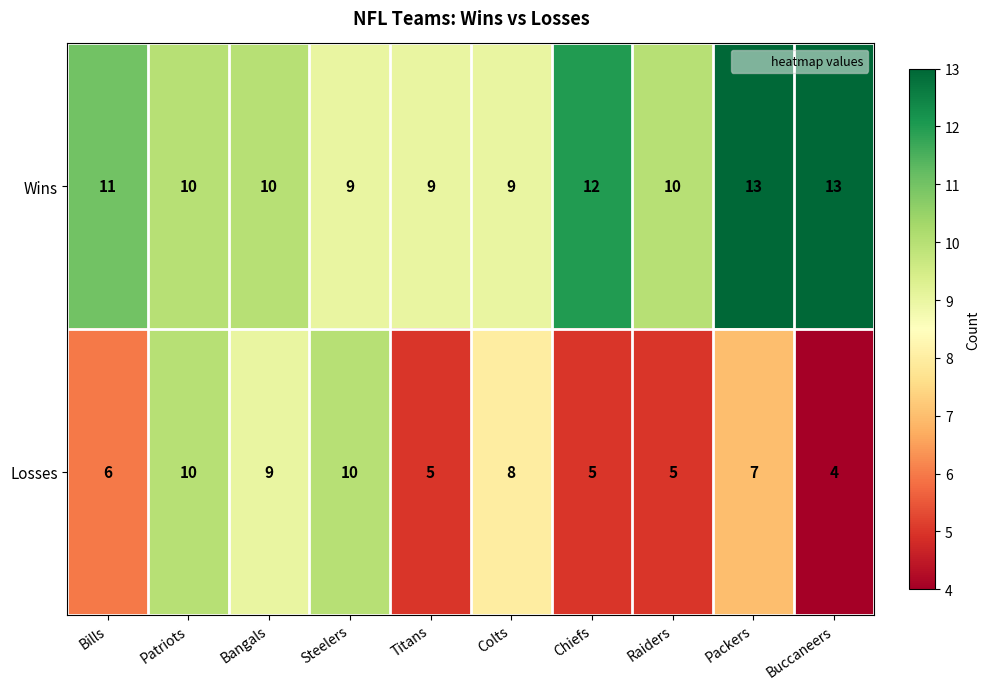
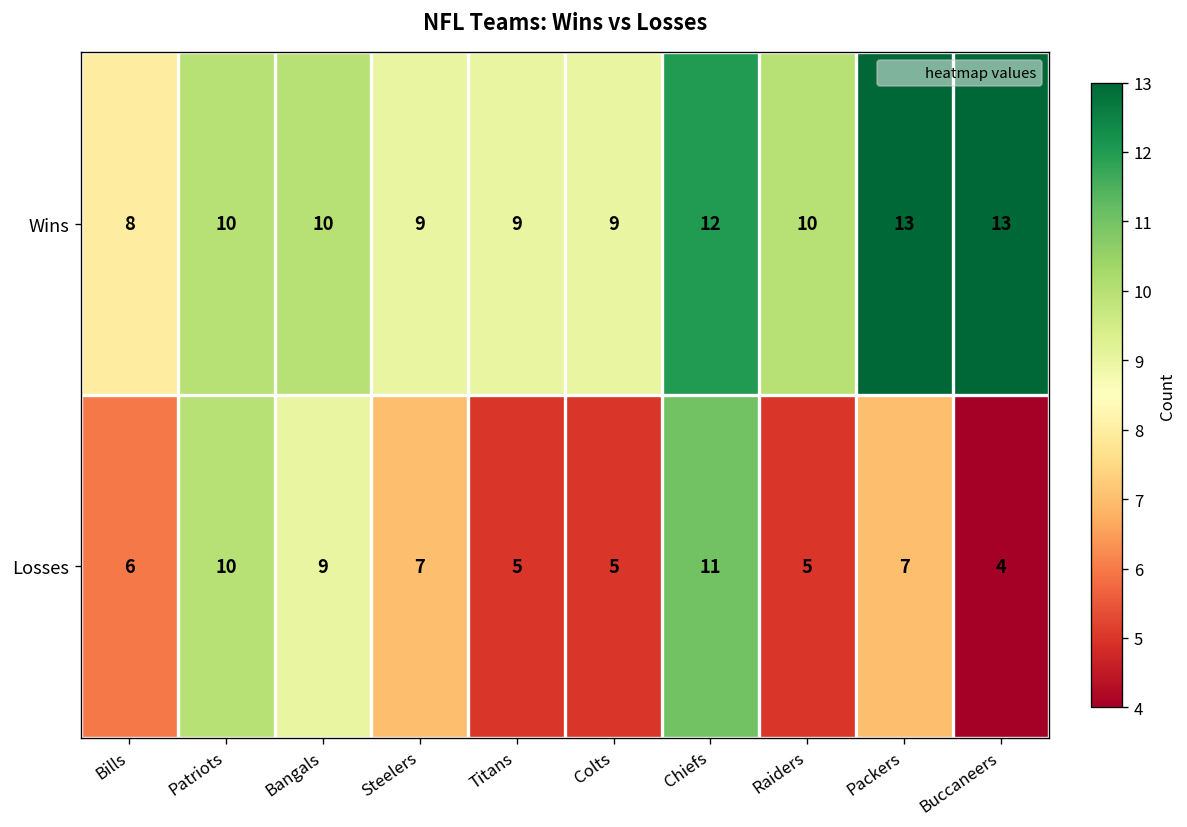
  {
    "Wins": {
-     "Bills": 11,
+     "Bills": 8,
      "Patriots": 10,
      "Bangals": 10,
      "Steelers": 9,
      "Titans": 9,
      "Colts": 9,
      "Chiefs": 12,
      "Raiders": 10,
      "Packers": 13,
      "Buccaneers": 13
    },
    "Losses": {
      "Bills": 6,
      "Patriots": 10,
      "Bangals": 9,
-     "Steelers": 10,
+     "Steelers": 7,
      "Titans": 5,
-     "Colts": 8,
-     "Chiefs": 5,
+     "Colts": 5,
+     "Chiefs": 11,
      "Raiders": 5,
      "Packers": 7,
      "Buccaneers": 4
    }
  }
